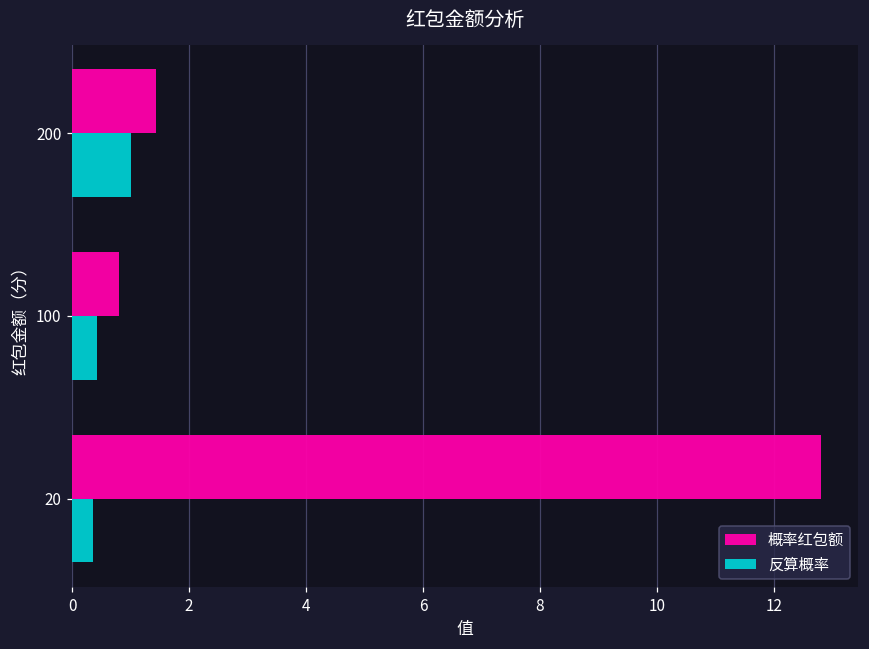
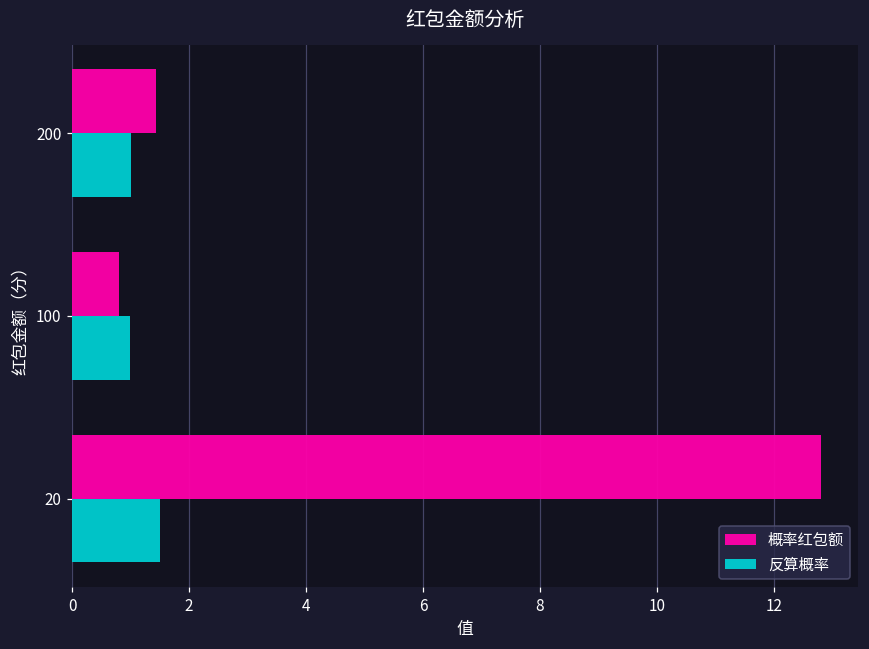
  {
    "概率红包额": {
      "200": 1.4,
      "100": 0.8,
      "20": 12.8
    },
    "反算概率": {
      "200": 1.0,
-     "100": 0.4,
-     "20": 0.4
+     "100": 1.0,
+     "20": 1.5
    }
  }
